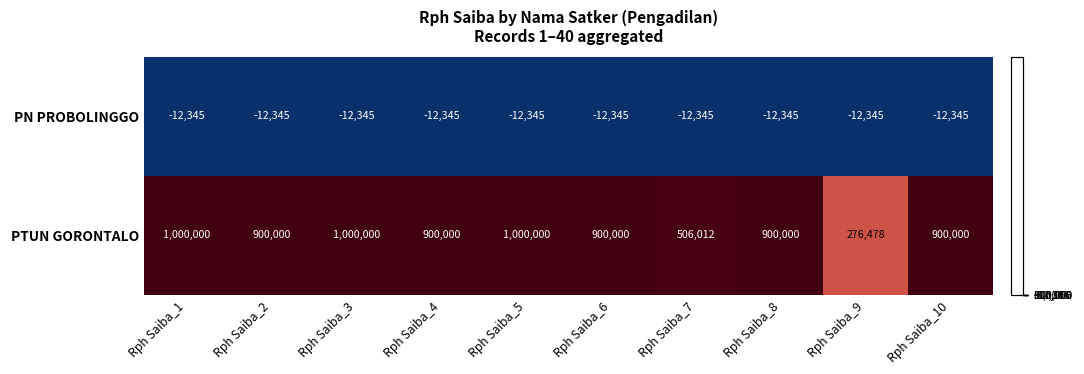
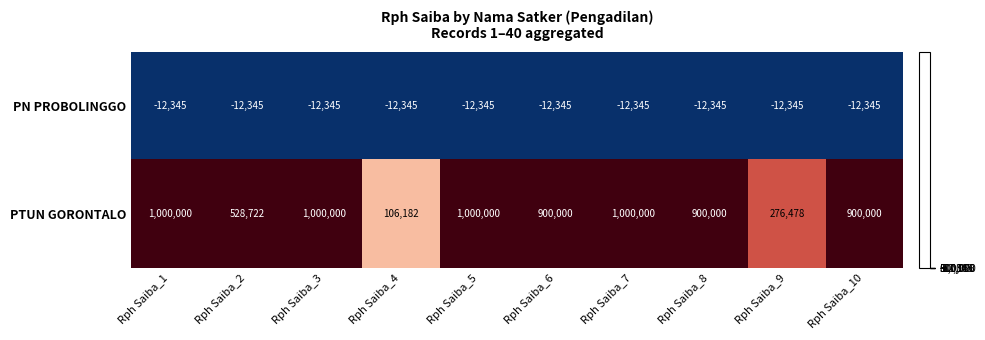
  {
    "PN PROBOLINGGO": {
      "Rph Saiba_1": "-12,345",
      "Rph Saiba_2": "-12,345",
      "Rph Saiba_3": "-12,345",
      "Rph Saiba_4": "-12,345",
      "Rph Saiba_5": "-12,345",
      "Rph Saiba_6": "-12,345",
      "Rph Saiba_7": "-12,345",
      "Rph Saiba_8": "-12,345",
      "Rph Saiba_9": "-12,345",
      "Rph Saiba_10": "-12,345"
    },
    "PTUN GORONTALO": {
      "Rph Saiba_1": "1,000,000",
-     "Rph Saiba_2": "900,000",
+     "Rph Saiba_2": "528,722",
      "Rph Saiba_3": "1,000,000",
-     "Rph Saiba_4": "900,000",
+     "Rph Saiba_4": "106,182",
      "Rph Saiba_5": "1,000,000",
      "Rph Saiba_6": "900,000",
-     "Rph Saiba_7": "506,012",
+     "Rph Saiba_7": "1,000,000",
      "Rph Saiba_8": "900,000",
      "Rph Saiba_9": "276,478",
      "Rph Saiba_10": "900,000"
    }
  }
